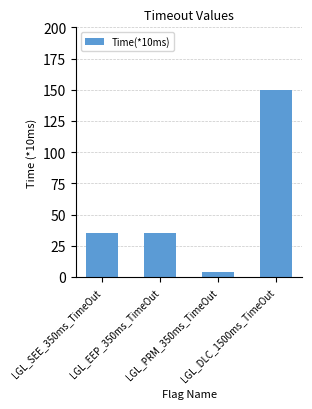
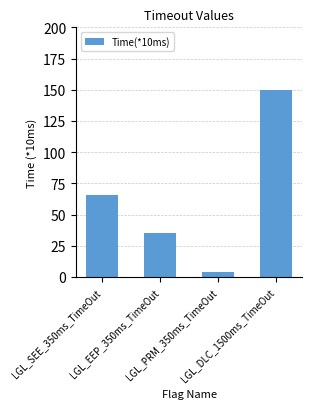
  {
-   "LGL_SEE_350ms_TimeOut": 35,
+   "LGL_SEE_350ms_TimeOut": 66,
    "LGL_EEP_350ms_TimeOut": 35,
    "LGL_PRM_350ms_TimeOut": 4,
    "LGL_DLC_1500ms_TimeOut": 150
  }
